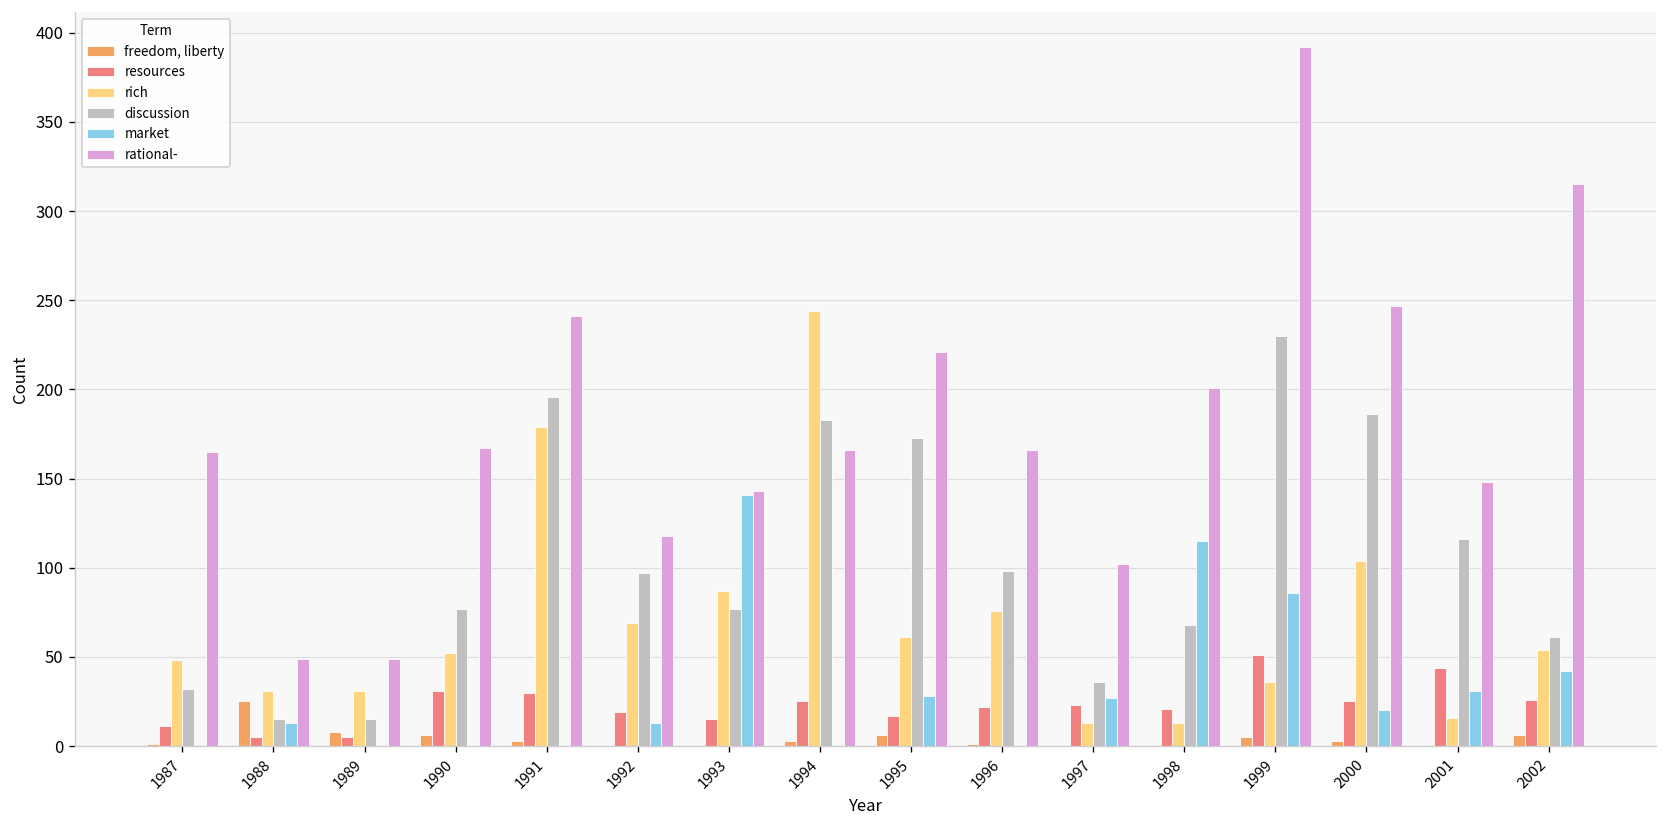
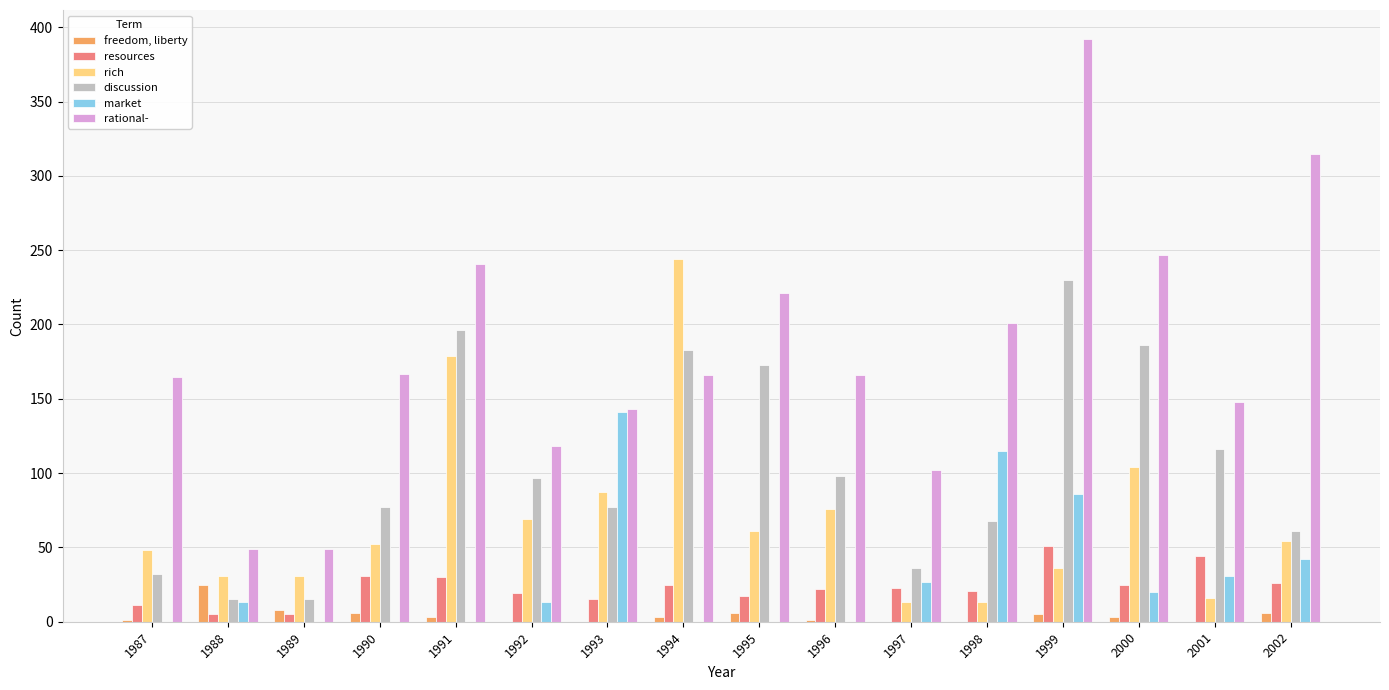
  {
    "market": {
      "1987": 0,
      "1988": 13,
      "1989": 0,
      "1990": 0,
      "1991": 0,
      "1992": 13,
      "1993": 141,
      "1994": 0,
-     "1995": 28,
+     "1995": 0,
      "1996": 0,
      "1997": 27,
      "1998": 115,
      "1999": 86,
      "2000": 20,
      "2001": 31,
      "2002": 42
    }
  }
